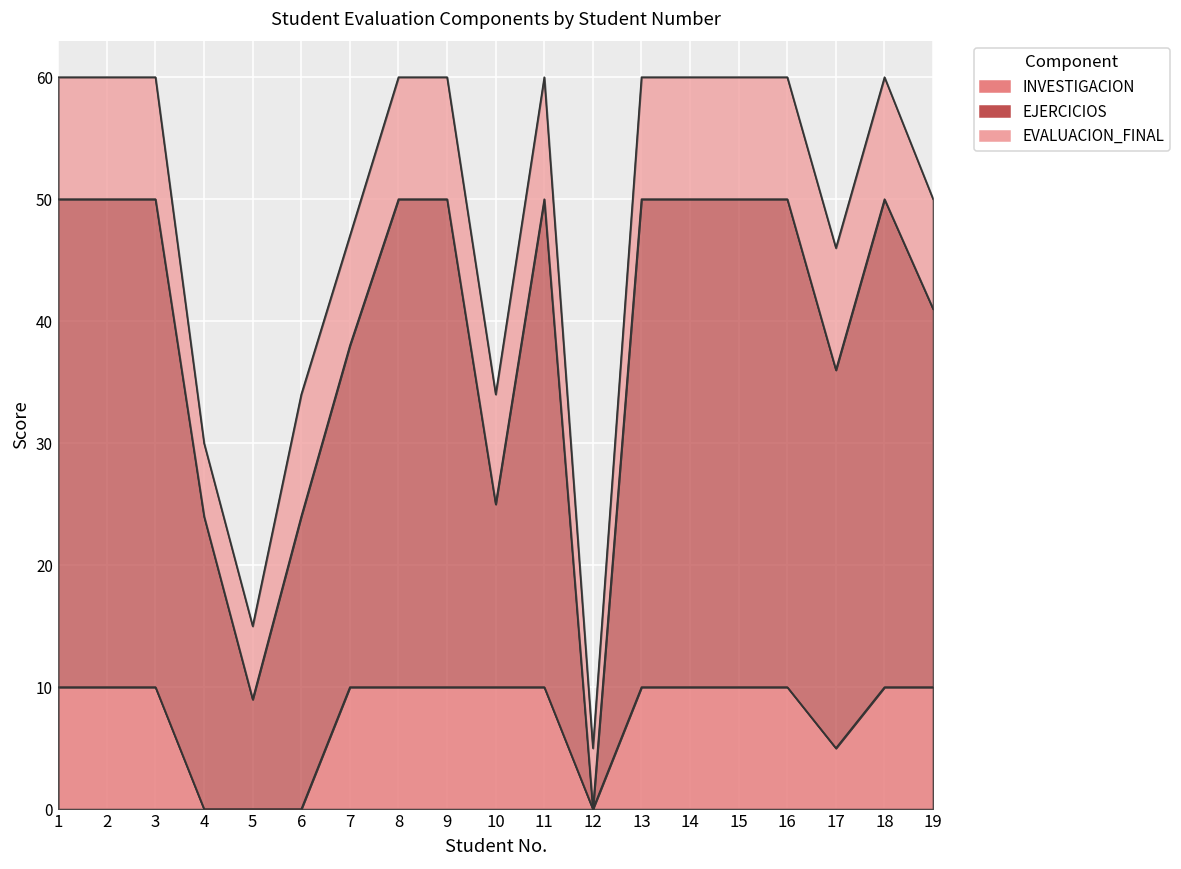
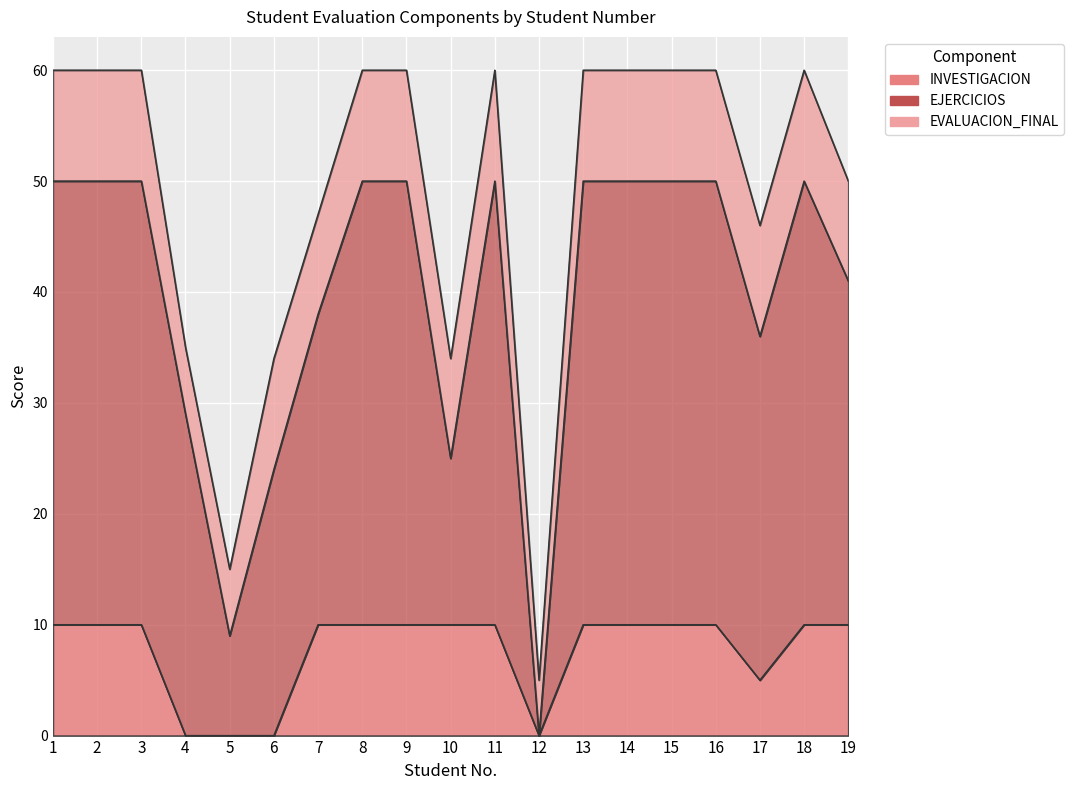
  {
    "EJERCICIOS": {
      "1": 40,
      "2": 40,
      "3": 40,
-     "4": 24,
+     "4": 29,
      "5": 9,
      "6": 24,
      "7": 28,
      "8": 40,
      "9": 40,
      "10": 15,
      "11": 40,
      "13": 40,
      "14": 40,
      "15": 40,
      "16": 40,
      "17": 31,
      "18": 40,
      "19": 31
    }
  }
